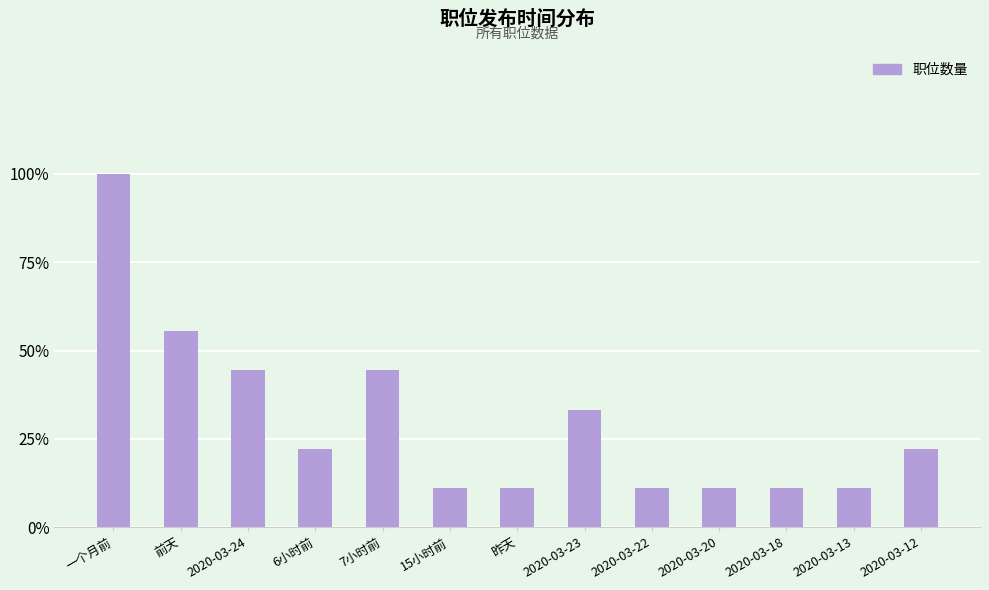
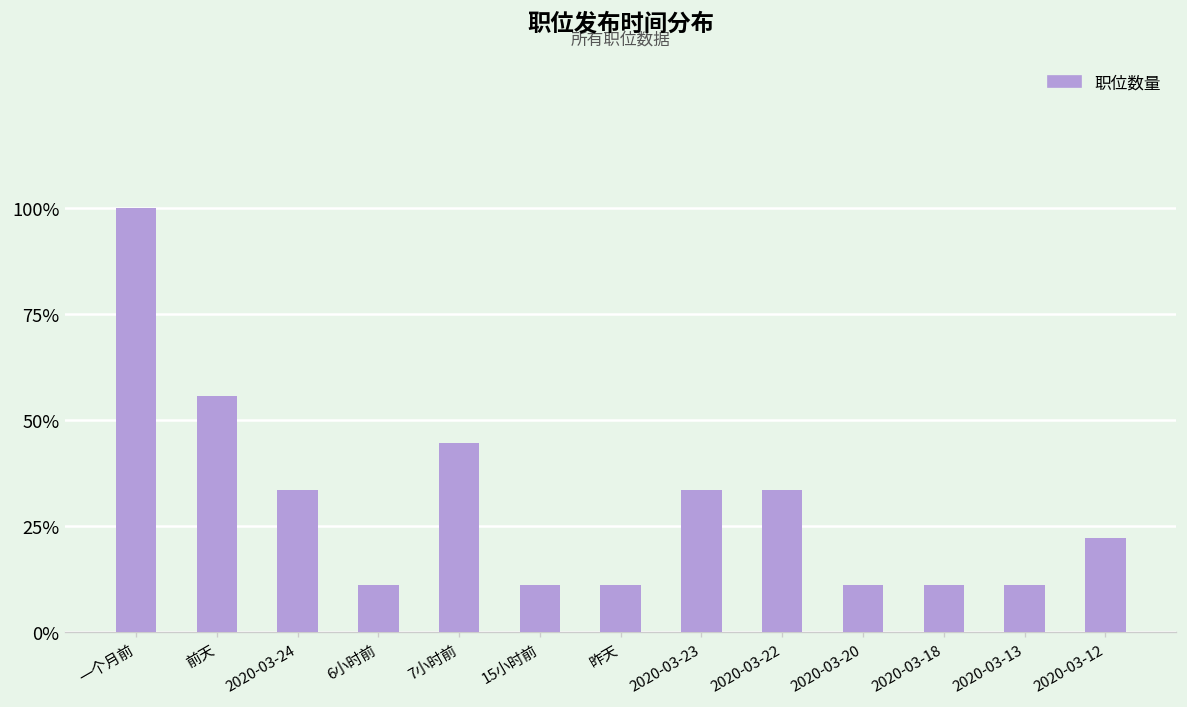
  {
    "一个月前": "100%",
    "前天": "56%",
-   "2020-03-24": "44%",
-   "6小时前": "22%",
+   "2020-03-24": "33%",
+   "6小时前": "11%",
    "7小时前": "44%",
    "15小时前": "11%",
    "昨天": "11%",
    "2020-03-23": "33%",
-   "2020-03-22": "11%",
+   "2020-03-22": "33%",
    "2020-03-20": "11%",
    "2020-03-18": "11%",
    "2020-03-13": "11%",
    "2020-03-12": "22%"
  }
